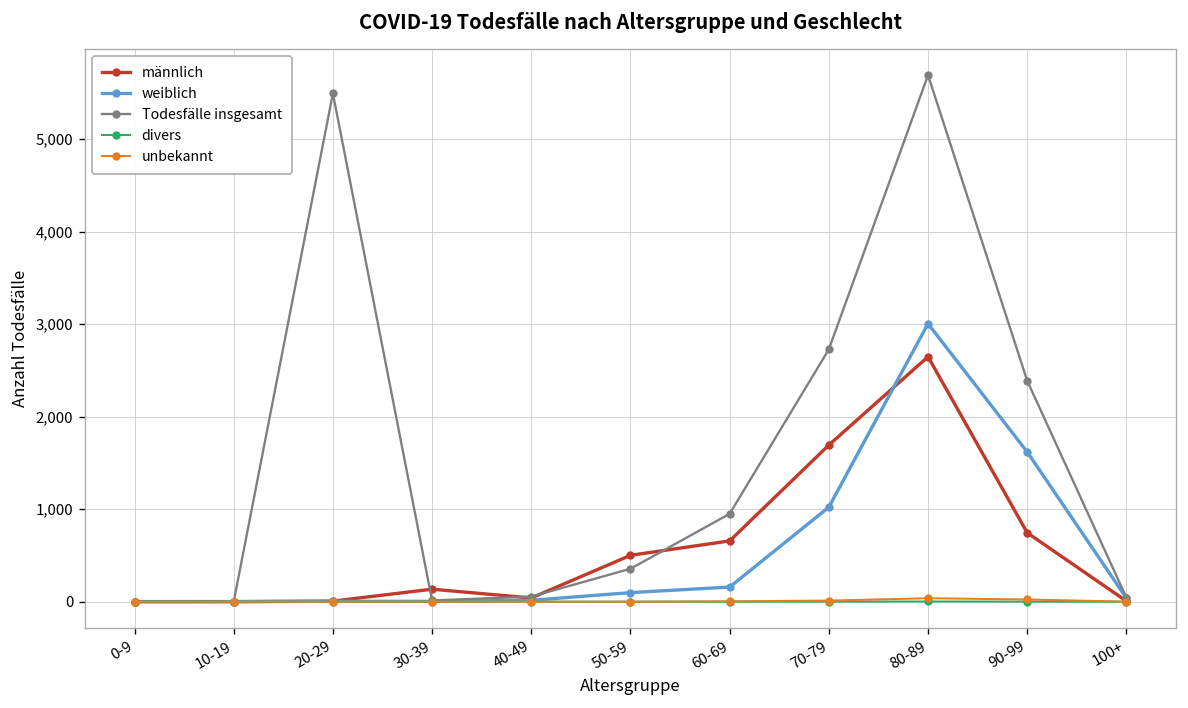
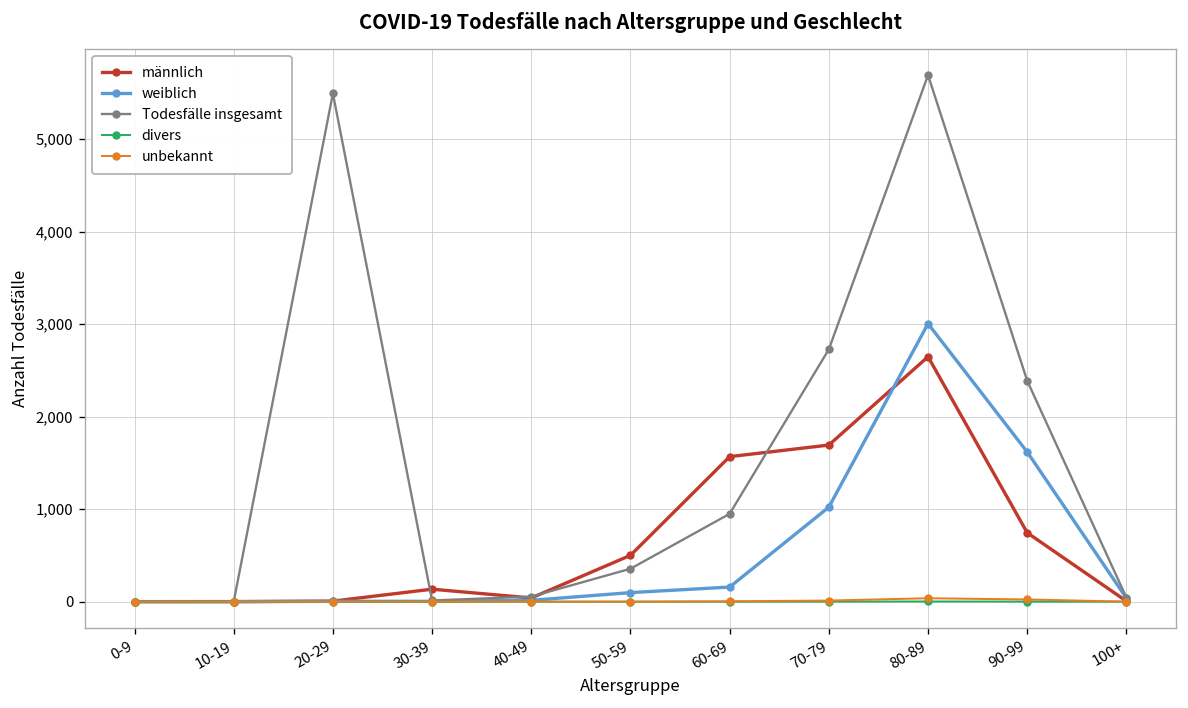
  {
    "männlich": {
      "30-39": "100",
      "50-59": "500",
-     "60-69": "700",
+     "60-69": "1,600",
      "70-79": "1,700",
      "80-89": "2,600",
      "90-99": "700"
    },
    "weiblich": {
      "50-59": "100",
      "60-69": "200",
      "70-79": "1,000",
      "80-89": "3,000",
      "90-99": "1,600"
    },
    "Todesfälle insgesamt": {
      "20-29": "5,500",
      "50-59": "400",
      "60-69": "1,000",
      "70-79": "2,700",
      "80-89": "5,700",
      "90-99": "2,400"
    },
    "divers": {
      "80-89": "0"
    },
    "unbekannt": {
      "80-89": "0"
    }
  }
